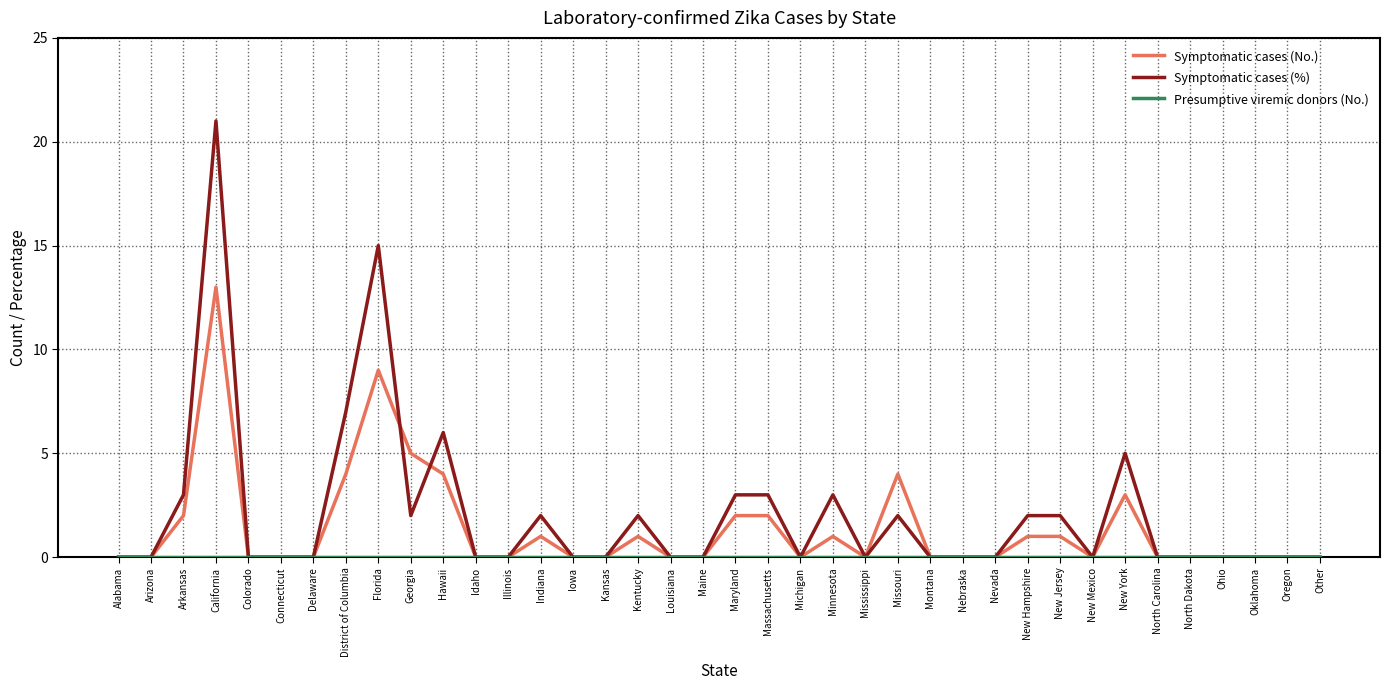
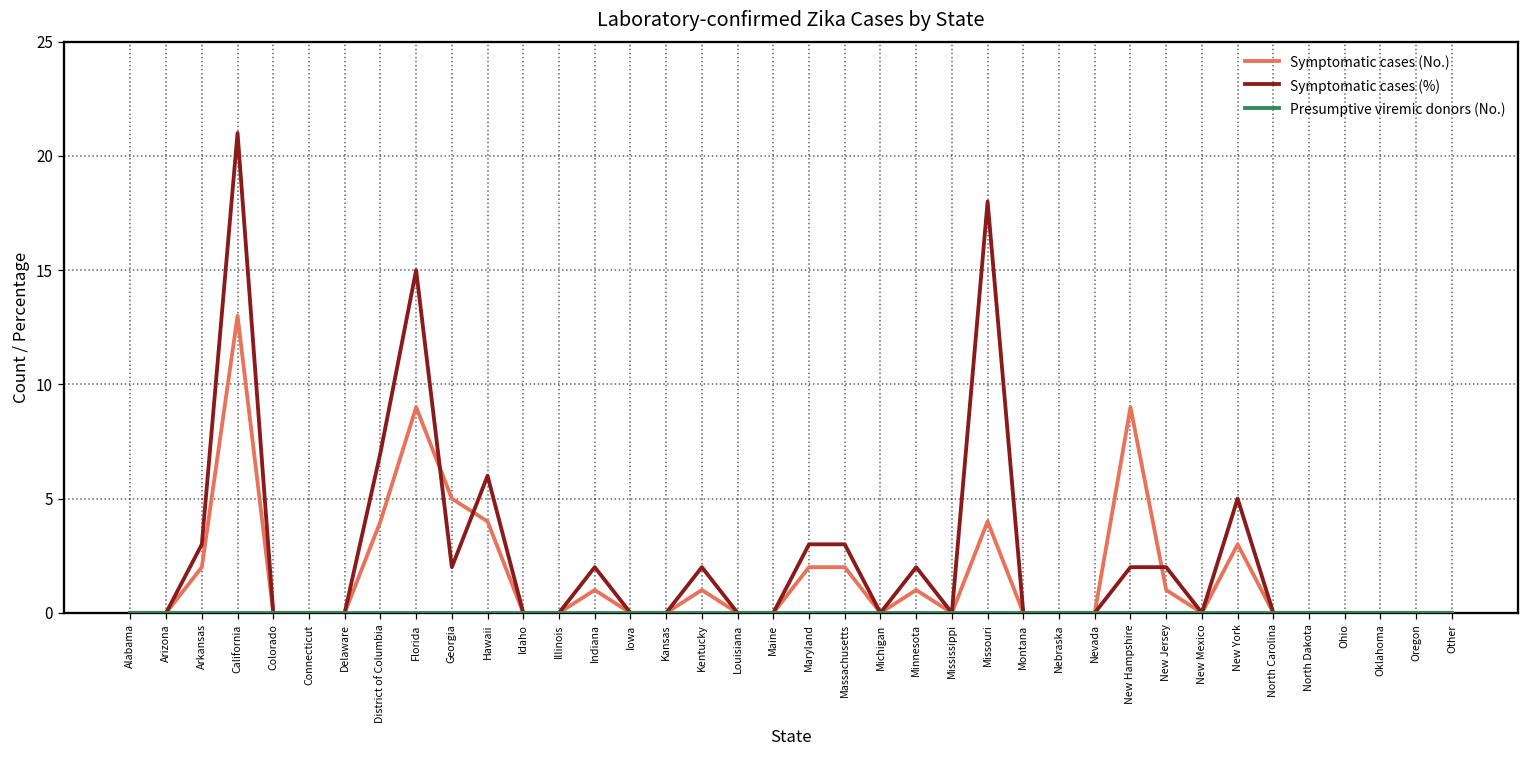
  {
    "Symptomatic cases (No.)": {
      "Arkansas": 2,
      "California": 13,
      "District of Columbia": 4,
      "Florida": 9,
      "Georgia": 5,
      "Hawaii": 4,
      "Indiana": 1,
      "Kentucky": 1,
      "Maryland": 2,
      "Massachusetts": 2,
      "Minnesota": 1,
      "Missouri": 4,
-     "New Hampshire": 1,
+     "New Hampshire": 9,
      "New Jersey": 1,
      "New York": 3
    },
    "Symptomatic cases (%)": {
      "Arkansas": 3,
      "California": 21,
      "District of Columbia": 7,
      "Florida": 15,
      "Georgia": 2,
      "Hawaii": 6,
      "Indiana": 2,
      "Kentucky": 2,
      "Maryland": 3,
      "Massachusetts": 3,
-     "Minnesota": 3,
-     "Missouri": 2,
+     "Minnesota": 2,
+     "Missouri": 18,
      "New Hampshire": 2,
      "New Jersey": 2,
      "New York": 5
    },
    "Presumptive viremic donors (No.)": {
      "Arkansas": 0,
      "California": 0,
      "District of Columbia": 0,
      "Florida": 0,
      "Georgia": 0,
      "Hawaii": 0,
      "Indiana": 0,
      "Kentucky": 0,
      "Maryland": 0,
      "Massachusetts": 0,
      "Minnesota": 0,
      "Missouri": 0,
      "New Hampshire": 0,
      "New Jersey": 0,
      "New York": 0
    }
  }
